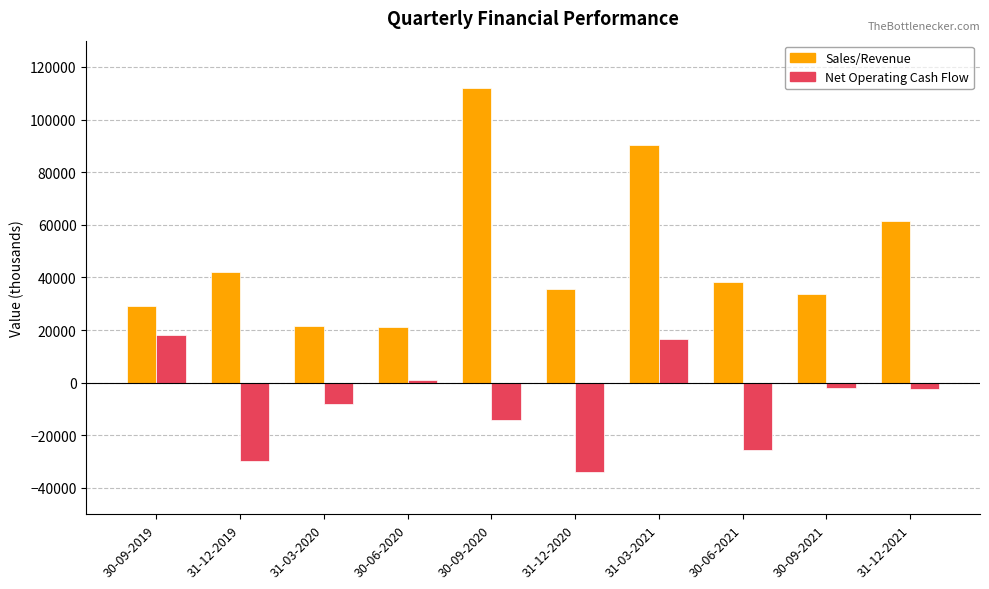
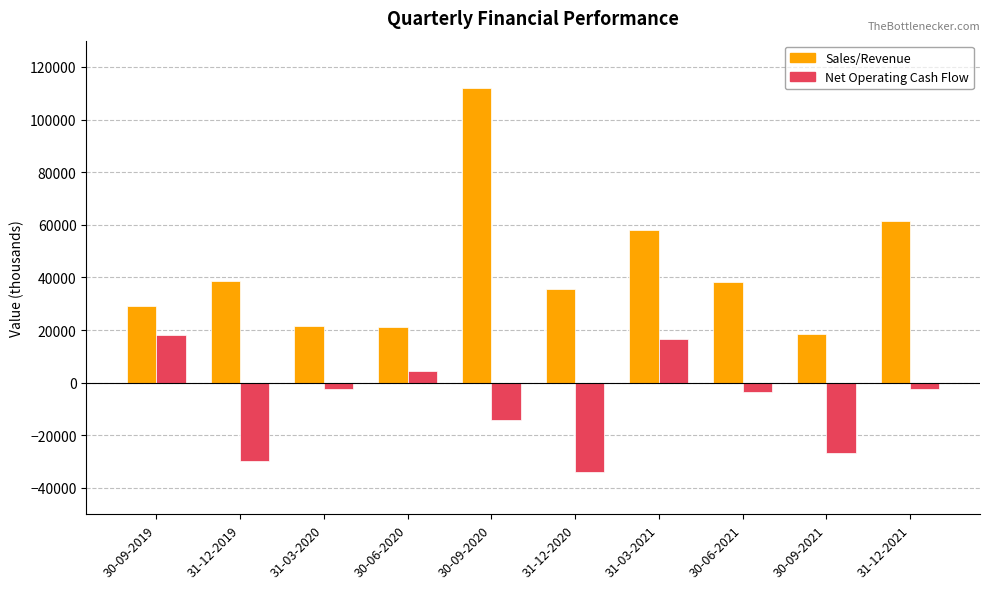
  {
    "Sales/Revenue": {
      "30-09-2019": 29000,
-     "31-12-2019": 42000,
+     "31-12-2019": 39000,
      "31-03-2020": 22000,
      "30-06-2020": 21000,
      "30-09-2020": 112000,
      "31-12-2020": 36000,
-     "31-03-2021": 90000,
+     "31-03-2021": 58000,
      "30-06-2021": 38000,
-     "30-09-2021": 34000,
+     "30-09-2021": 19000,
      "31-12-2021": 61000
    },
    "Net Operating Cash Flow": {
      "30-09-2019": 18000,
      "31-12-2019": -30000,
-     "31-03-2020": -8000,
-     "30-06-2020": 1000,
+     "31-03-2020": -2000,
+     "30-06-2020": 5000,
      "30-09-2020": -14000,
      "31-12-2020": -34000,
      "31-03-2021": 17000,
-     "30-06-2021": -26000,
-     "30-09-2021": -2000,
+     "30-06-2021": -4000,
+     "30-09-2021": -27000,
      "31-12-2021": -3000
    }
  }
